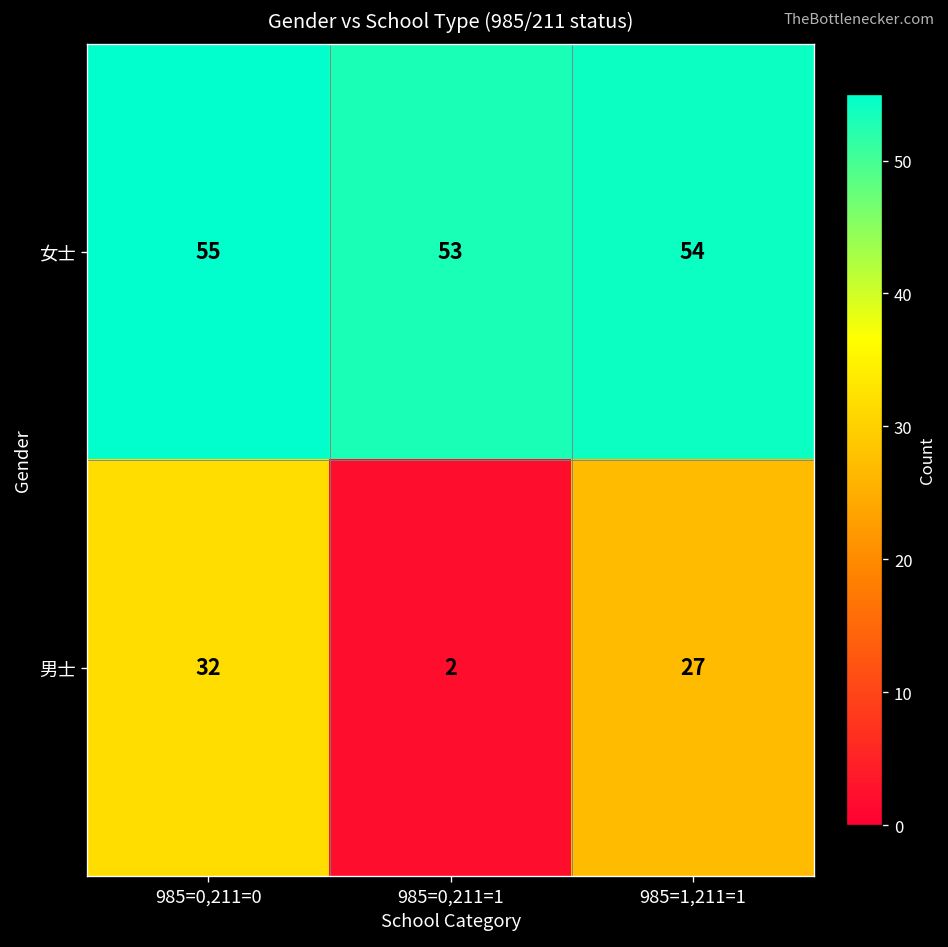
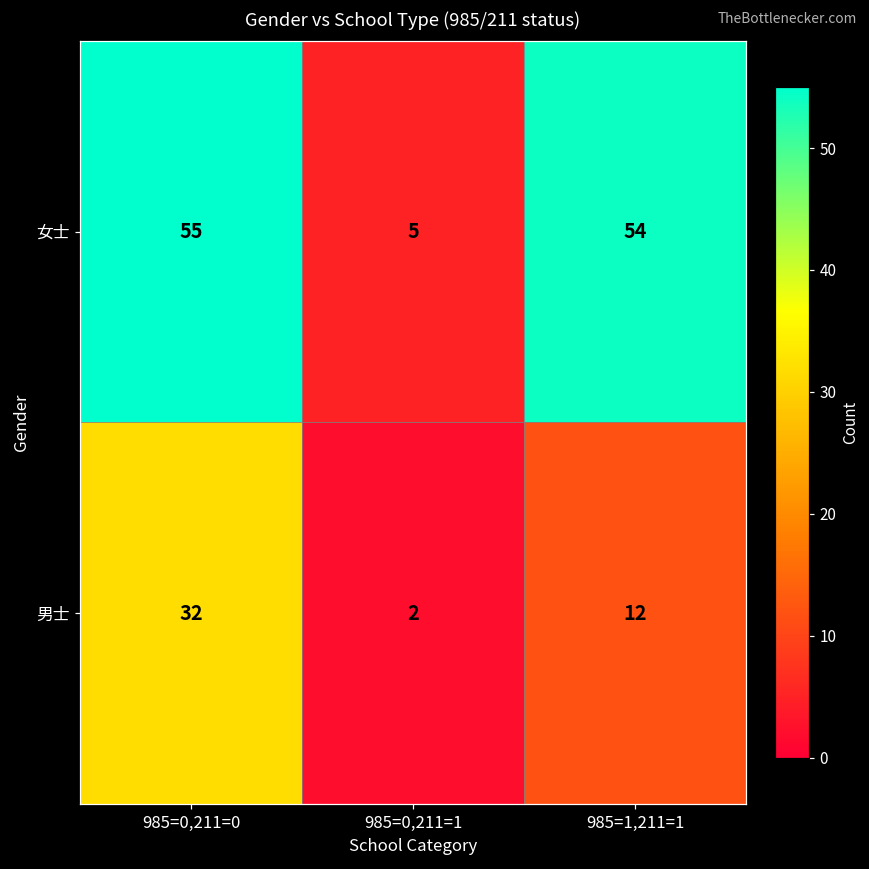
  {
    "女士": {
      "985=0,211=0": 55,
-     "985=0,211=1": 53,
+     "985=0,211=1": 5,
      "985=1,211=1": 54
    },
    "男士": {
      "985=0,211=0": 32,
      "985=0,211=1": 2,
-     "985=1,211=1": 27
+     "985=1,211=1": 12
    }
  }
